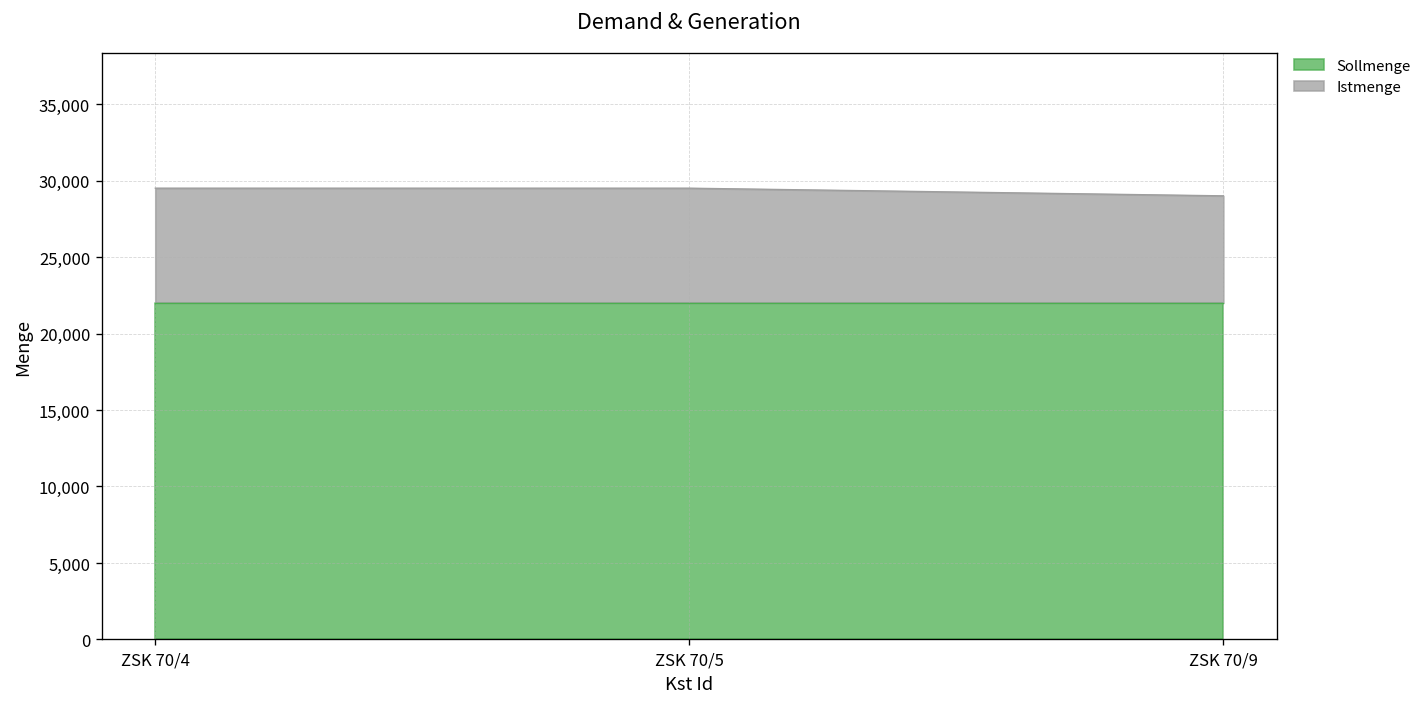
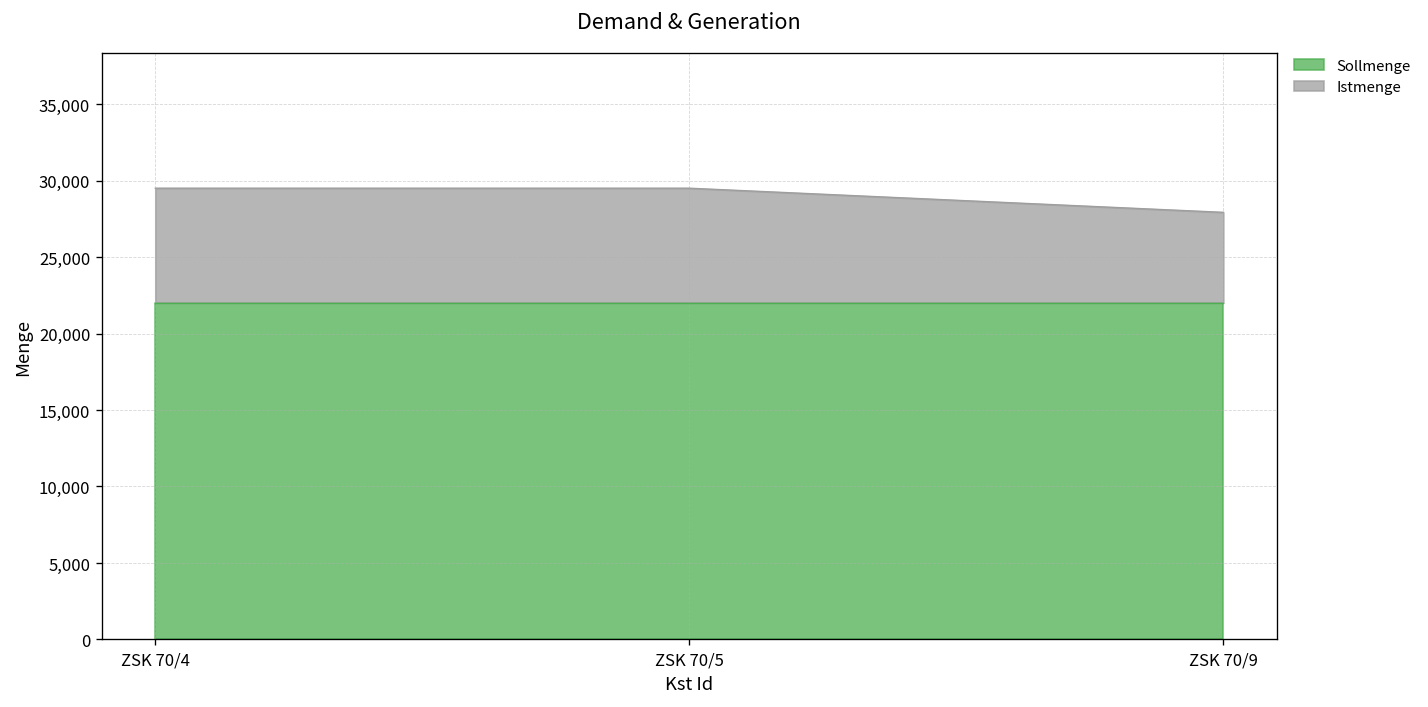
  {
    "Sollmenge": {
      "ZSK 70/4": "22,000",
      "ZSK 70/5": "22,000",
      "ZSK 70/9": "22,000"
    },
    "Istmenge": {
      "ZSK 70/4": "7,500",
      "ZSK 70/5": "7,500",
-     "ZSK 70/9": "7,000"
+     "ZSK 70/9": "5,900"
    }
  }
